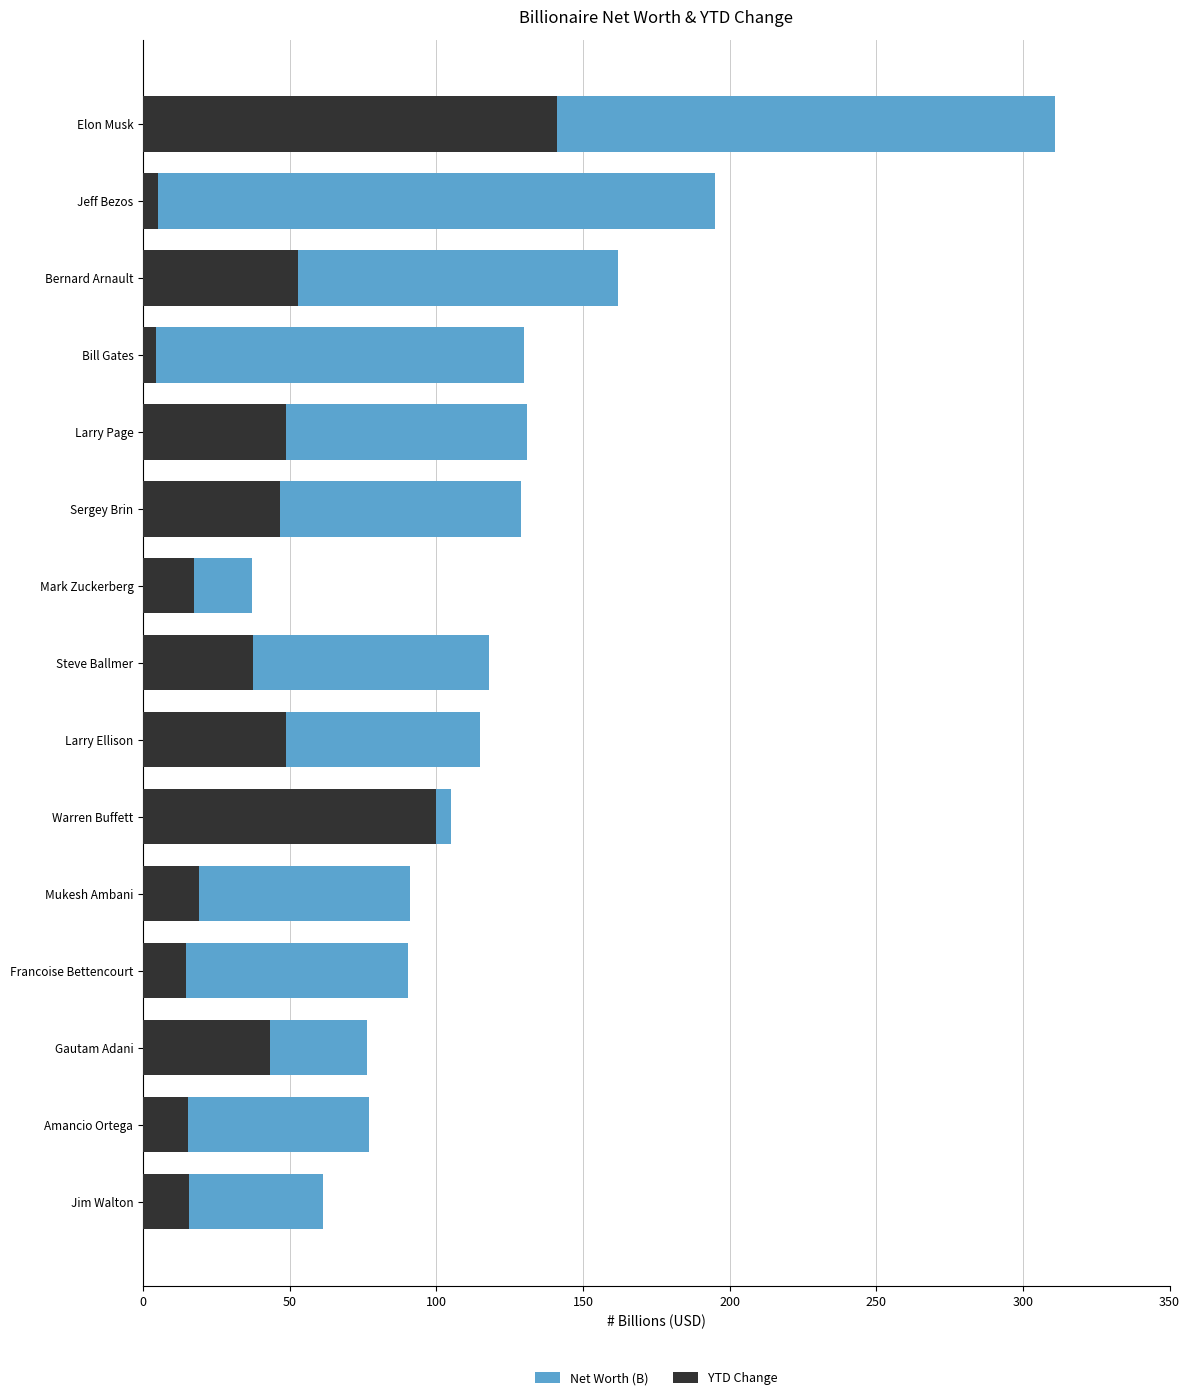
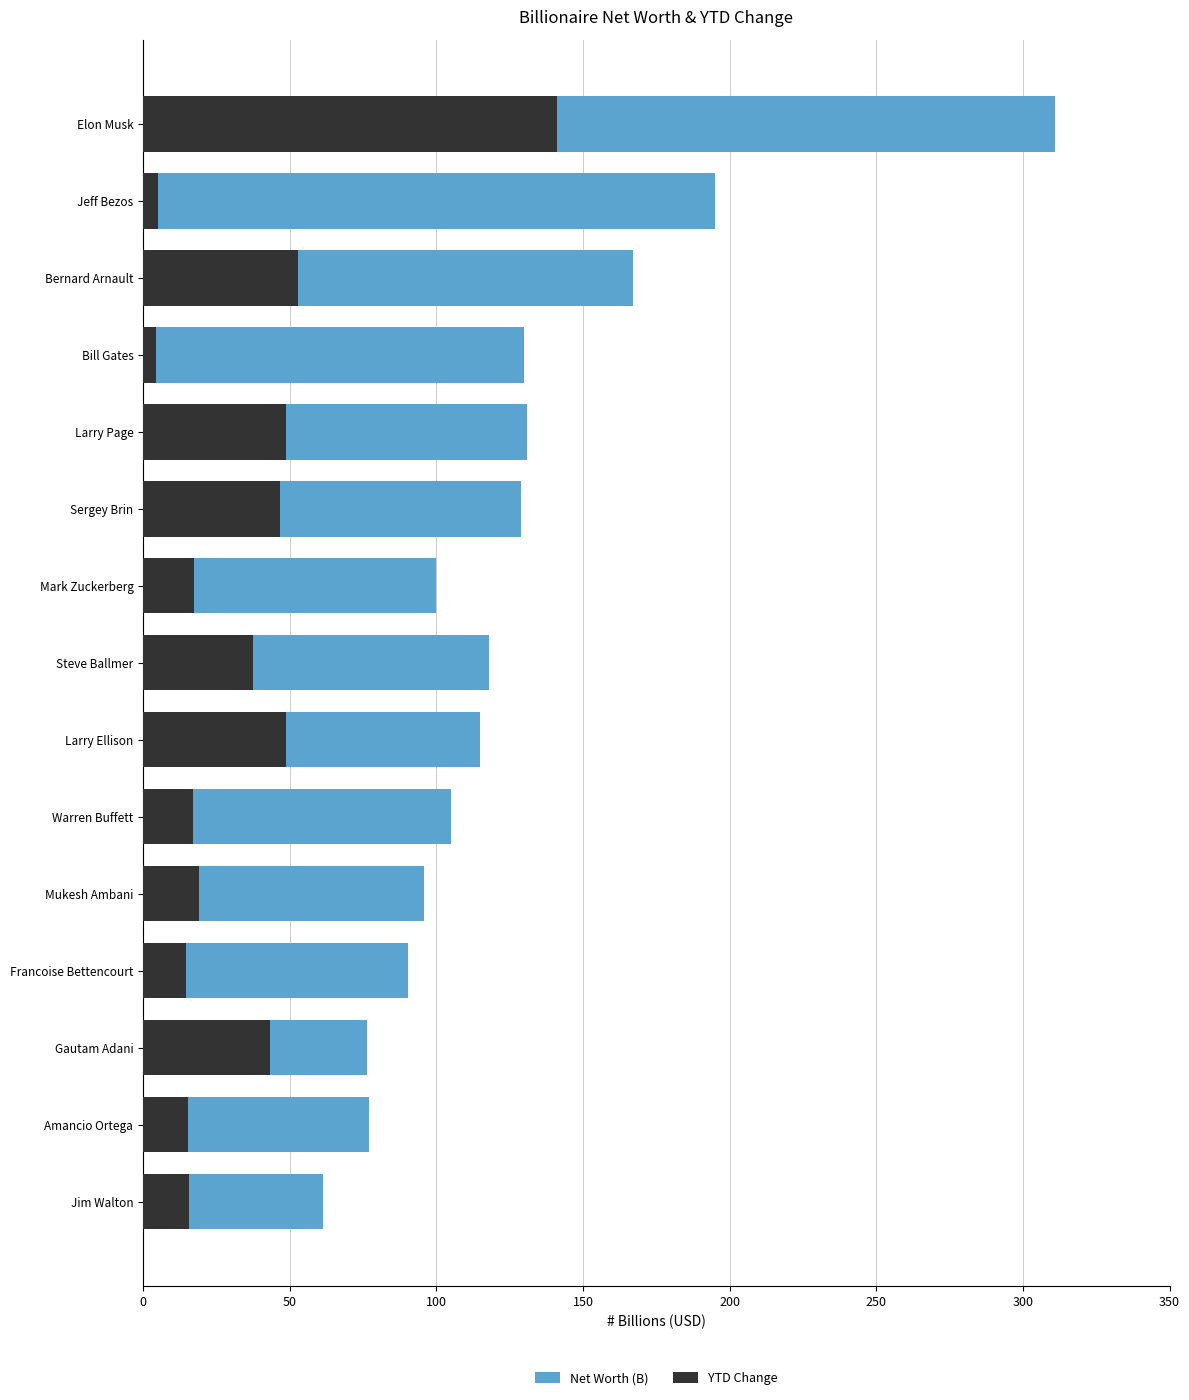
  {
    "Net Worth (B)": {
      "Elon Musk": 311,
      "Jeff Bezos": 195,
-     "Bernard Arnault": 162,
+     "Bernard Arnault": 167,
      "Bill Gates": 130,
      "Larry Page": 131,
      "Sergey Brin": 129,
-     "Mark Zuckerberg": 37,
+     "Mark Zuckerberg": 100,
      "Steve Ballmer": 118,
      "Larry Ellison": 115,
      "Warren Buffett": 105,
-     "Mukesh Ambani": 91,
+     "Mukesh Ambani": 96,
      "Francoise Bettencourt": 90,
      "Gautam Adani": 76,
      "Amancio Ortega": 77,
      "Jim Walton": 61
    },
    "YTD Change": {
-     "Warren Buffett": 100
+     "Warren Buffett": 17
    }
  }
